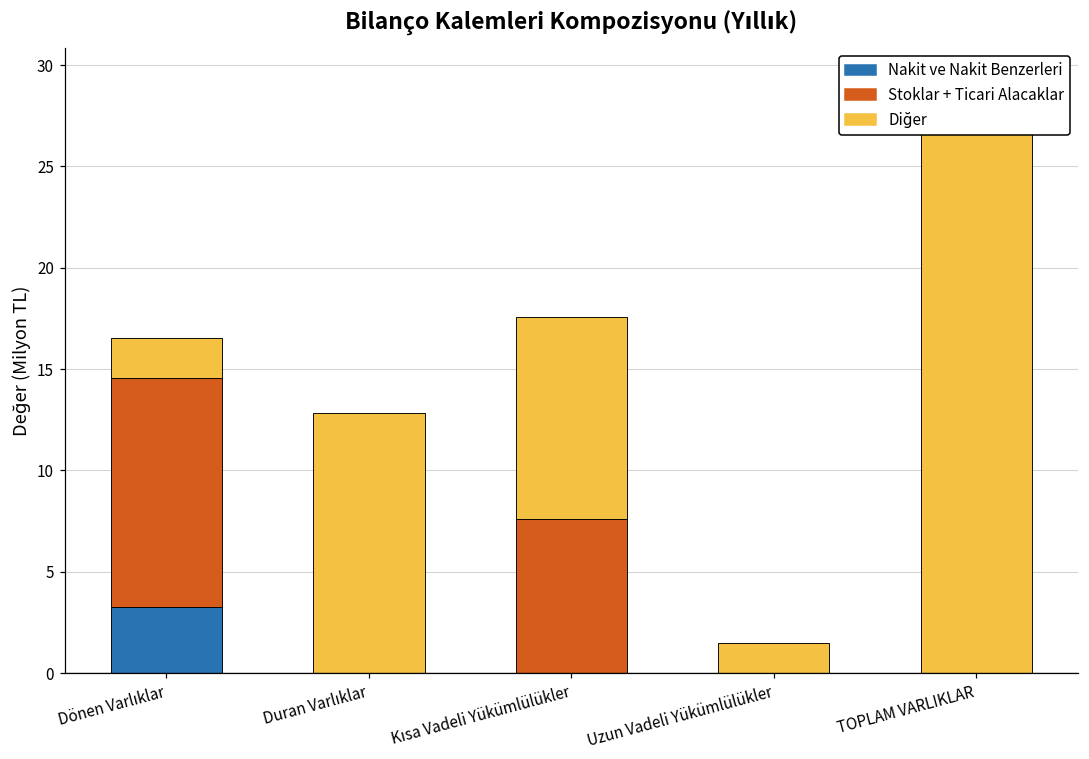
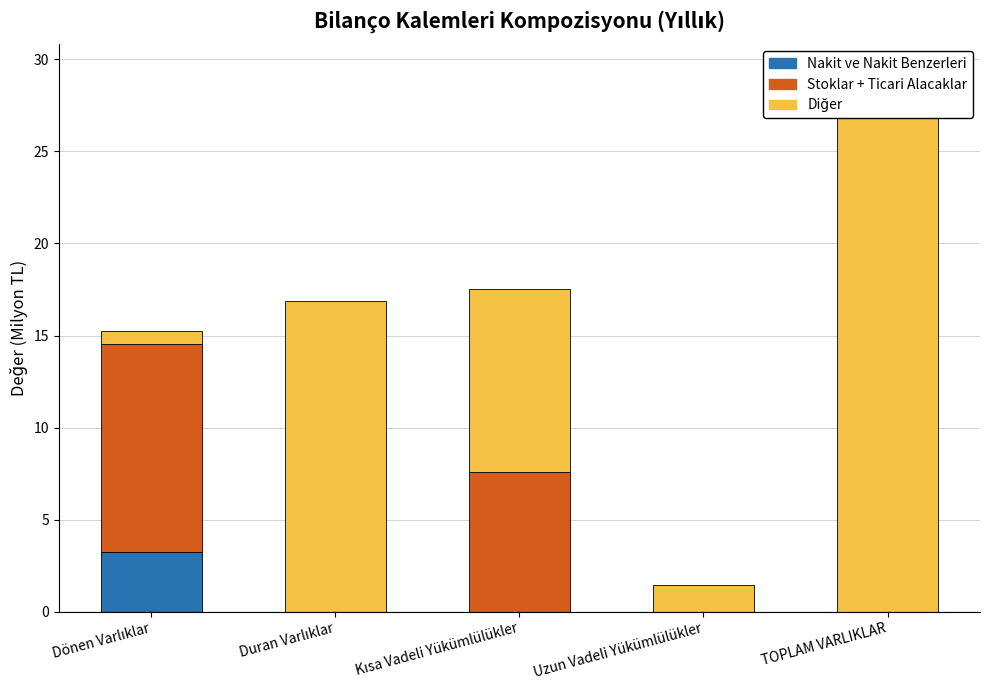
  {
    "Stoklar + Ticari Alacaklar": {
      "Dönen Varlıklar": 11.3,
      "Duran Varlıklar": 0.0,
      "Kısa Vadeli Yükümlülükler": 7.6,
      "Uzun Vadeli Yükümlülükler": 0.0,
      "TOPLAM VARLIKLAR": 0.0
    },
    "Diğer": {
-     "Dönen Varlıklar": 2.0,
-     "Duran Varlıklar": 12.8,
+     "Dönen Varlıklar": 0.7,
+     "Duran Varlıklar": 16.9,
      "Kısa Vadeli Yükümlülükler": 10.0,
      "Uzun Vadeli Yükümlülükler": 1.5
    }
  }
